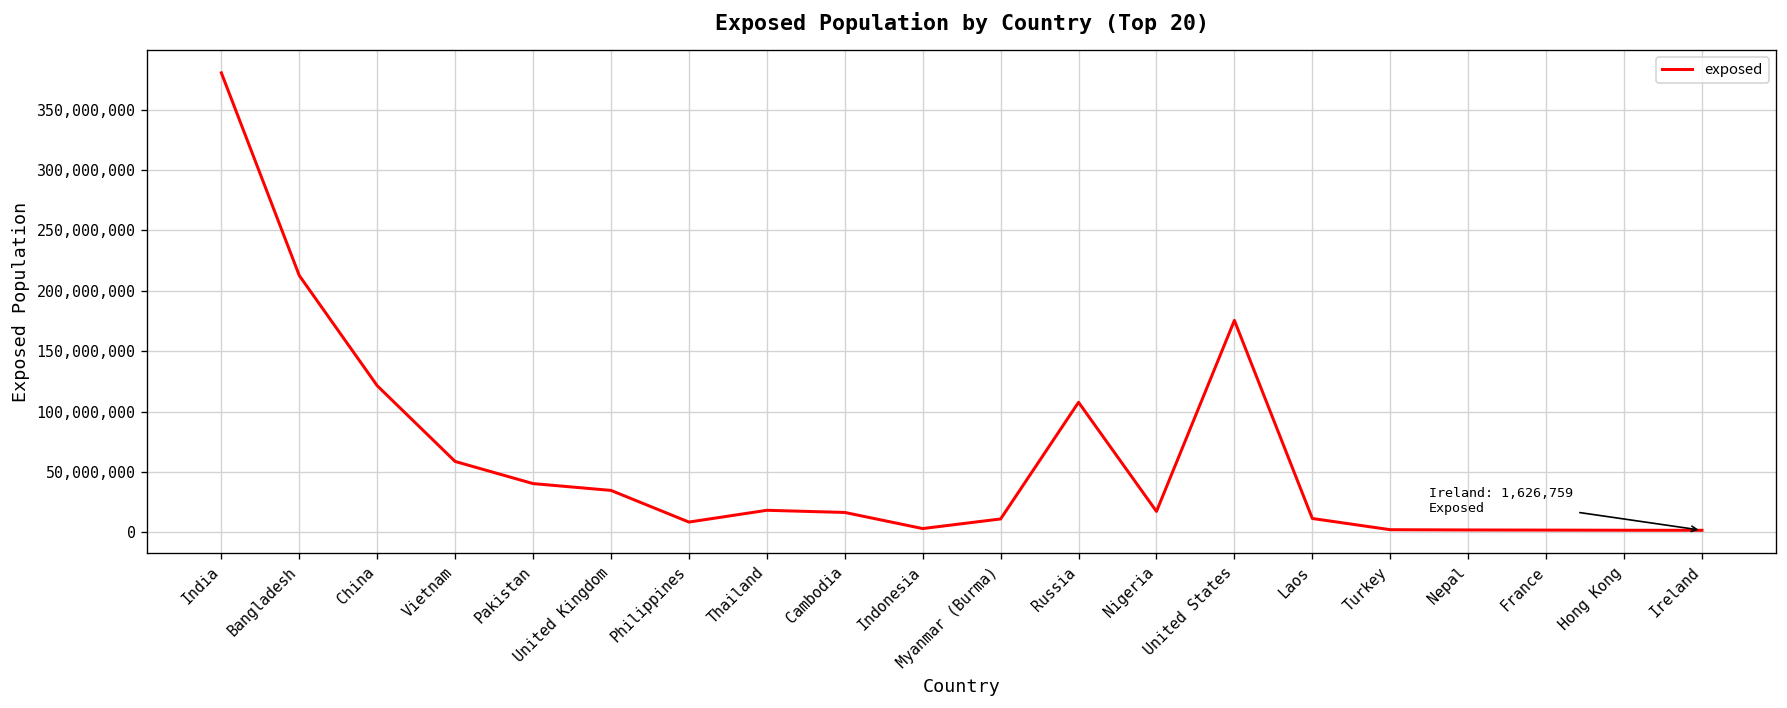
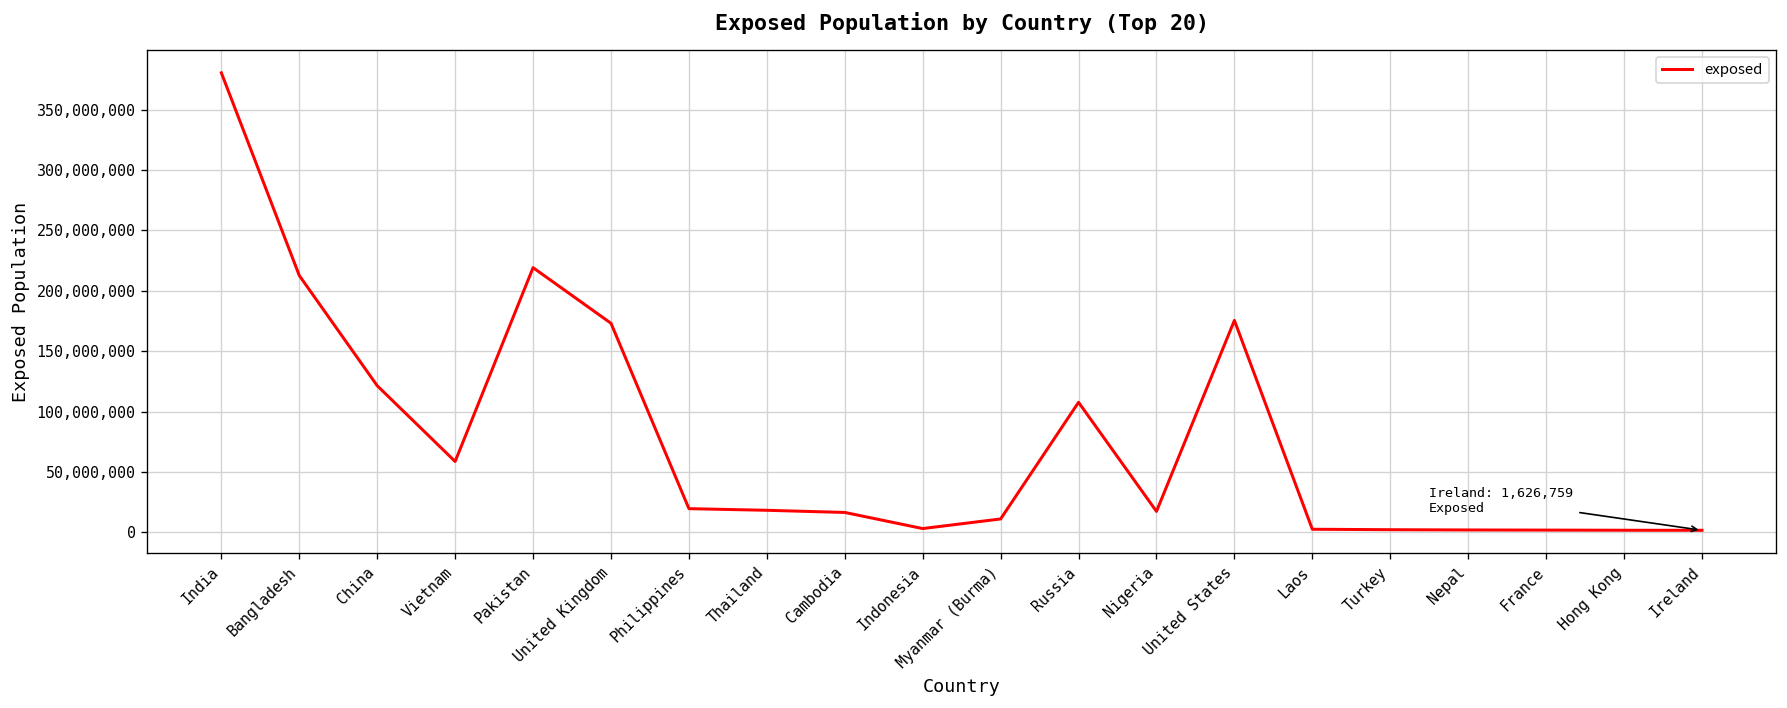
  {
    "India": "380,000,000",
    "Bangladesh": "213,000,000",
    "China": "121,000,000",
    "Vietnam": "59,000,000",
-   "Pakistan": "40,000,000",
-   "United Kingdom": "35,000,000",
-   "Philippines": "8,000,000",
+   "Pakistan": "219,000,000",
+   "United Kingdom": "173,000,000",
+   "Philippines": "20,000,000",
    "Thailand": "18,000,000",
    "Cambodia": "16,000,000",
    "Indonesia": "3,000,000",
    "Myanmar (Burma)": "11,000,000",
    "Russia": "108,000,000",
    "Nigeria": "17,000,000",
    "United States": "175,000,000",
-   "Laos": "11,000,000",
+   "Laos": "2,000,000",
    "Turkey": "2,000,000",
    "Ireland": "2,000,000"
  }
